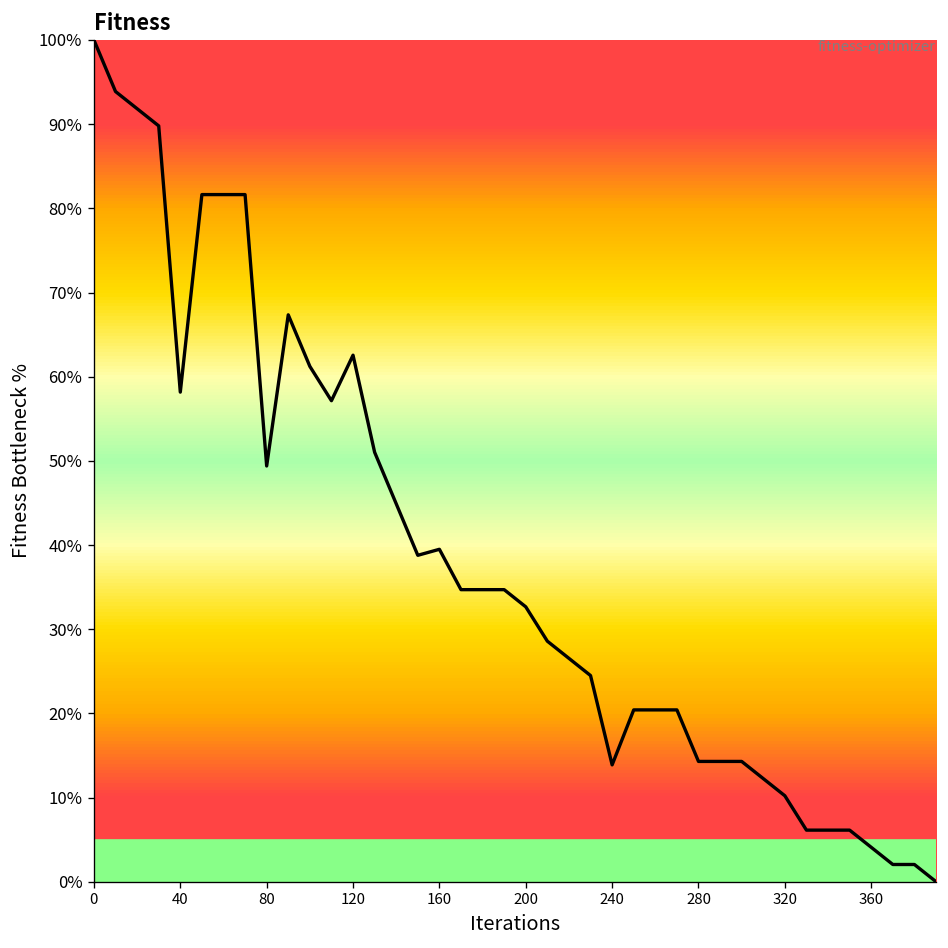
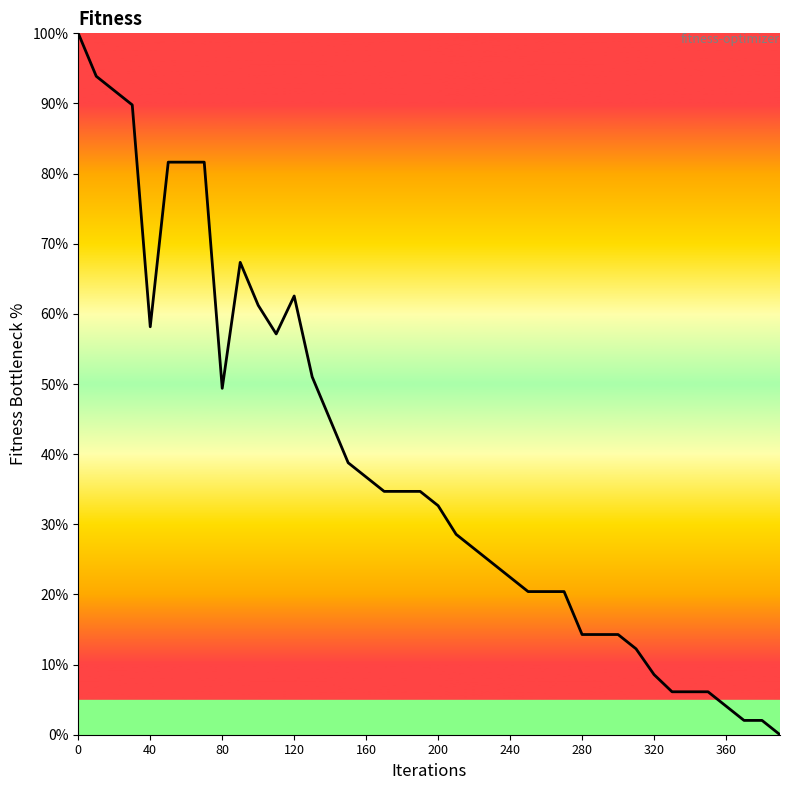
  {
    "0": "100%",
    "40": "58%",
    "80": "49%",
    "120": "63%",
-   "160": "39%",
+   "160": "37%",
    "200": "33%",
-   "240": "14%",
+   "240": "22%",
    "280": "14%",
-   "320": "10%"
+   "320": "9%"
  }
